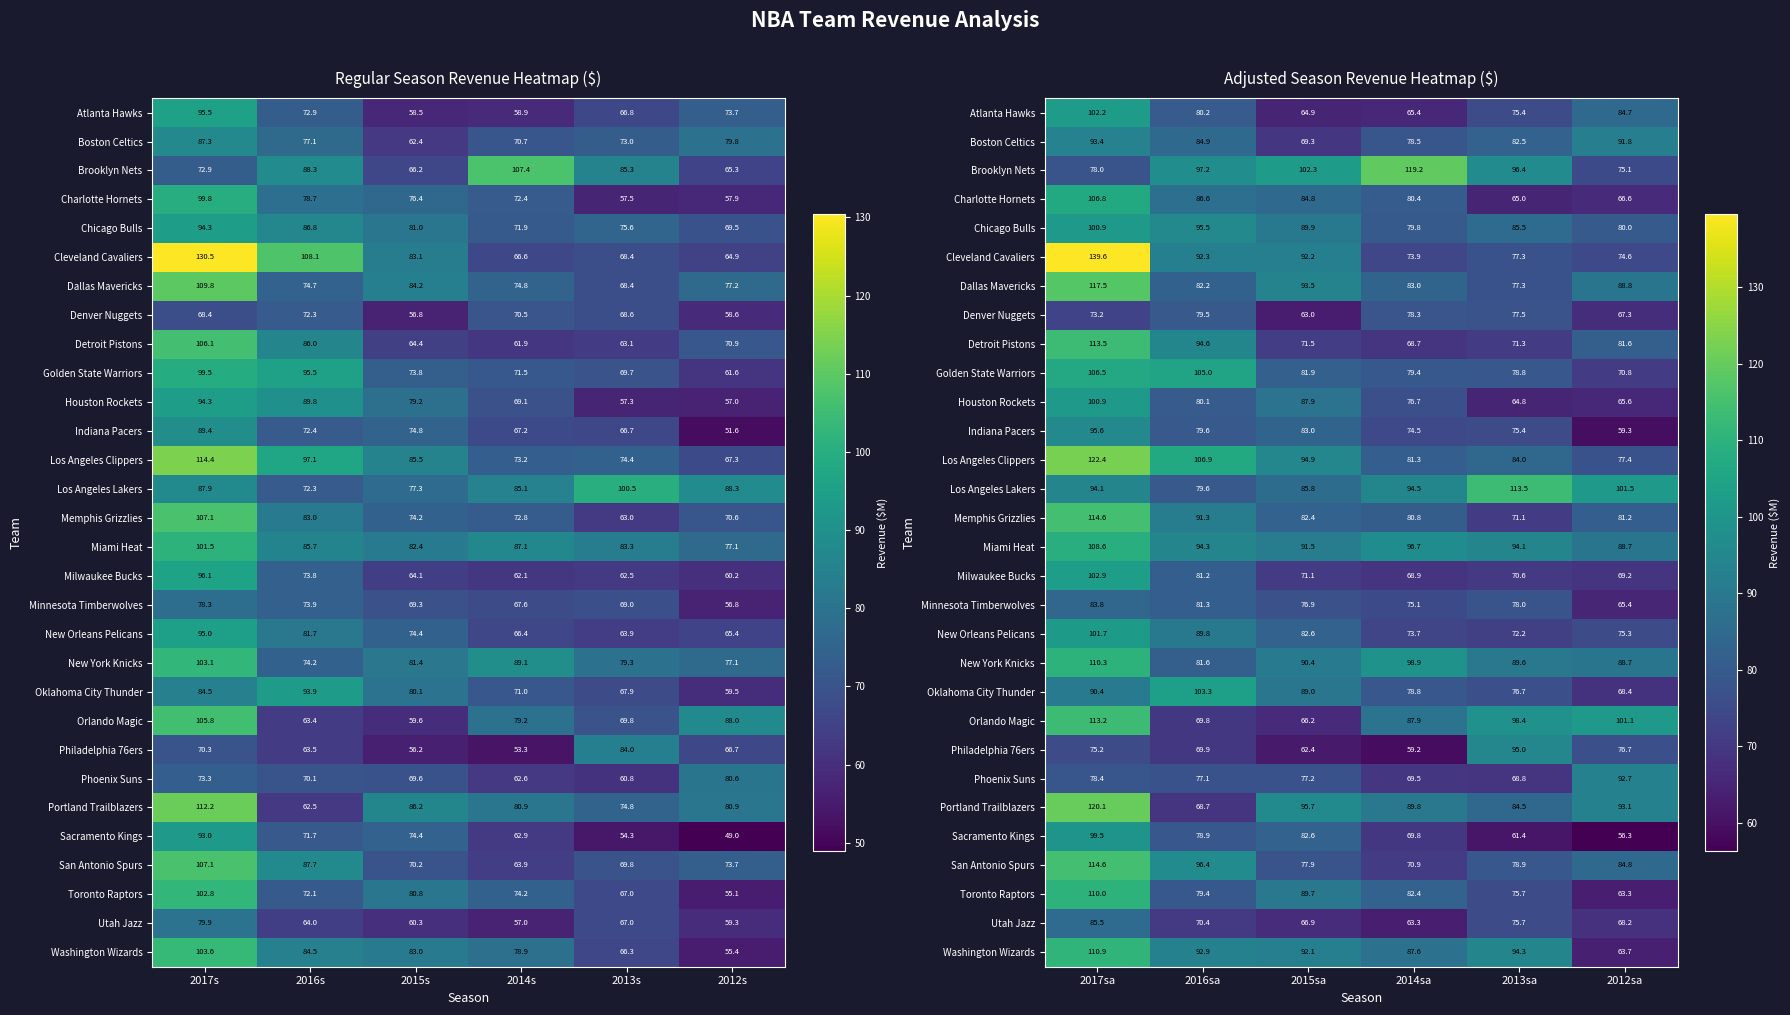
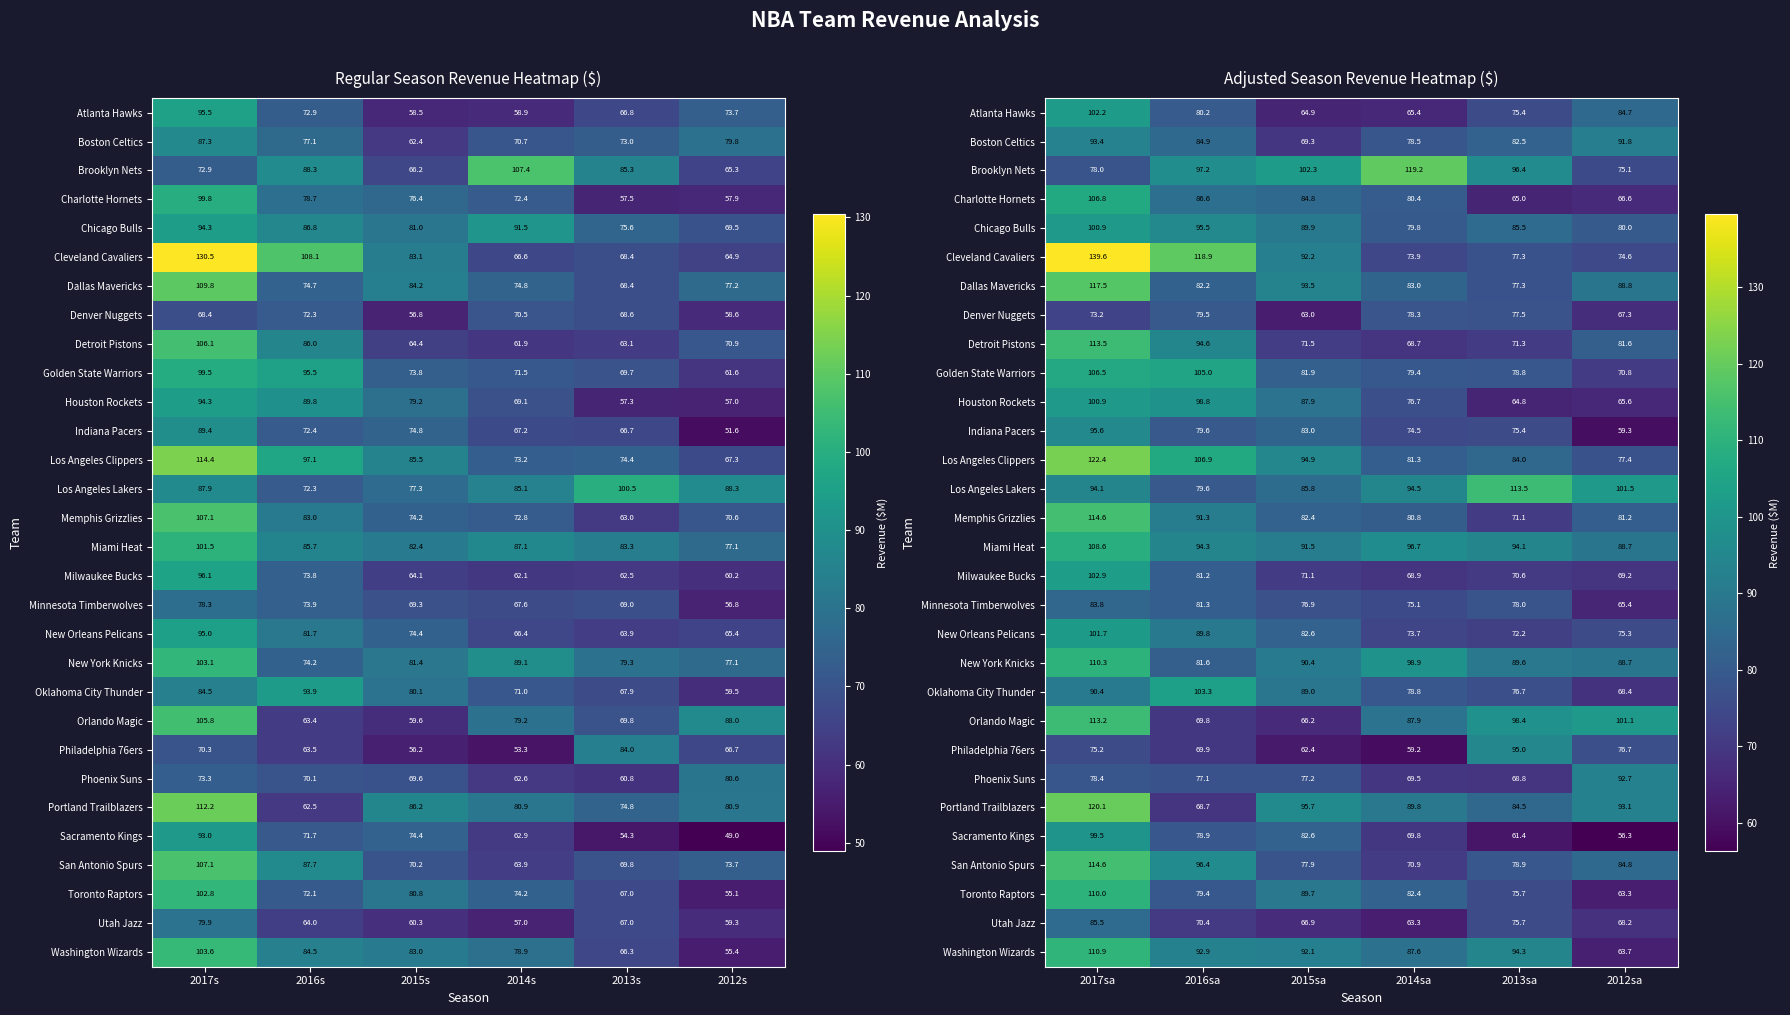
  {
    "Regular Season Revenue Heatmap ($)": {
      "Chicago Bulls": {
        "2017s": 94.3,
        "2016s": 86.8,
        "2015s": 81.0,
-       "2014s": 71.9,
+       "2014s": 91.5,
        "2013s": 75.6,
        "2012s": 69.5
      }
    },
    "Adjusted Season Revenue Heatmap ($)": {
      "Cleveland Cavaliers": {
        "2017sa": 139.6,
-       "2016sa": 92.3,
+       "2016sa": 118.9,
        "2015sa": 92.2,
        "2014sa": 73.9,
        "2013sa": 77.3,
        "2012sa": 74.6
      },
      "Houston Rockets": {
        "2017sa": 100.9,
-       "2016sa": 80.1,
+       "2016sa": 98.8,
        "2015sa": 87.9,
        "2014sa": 76.7,
        "2013sa": 64.8,
        "2012sa": 65.6
      }
    }
  }
